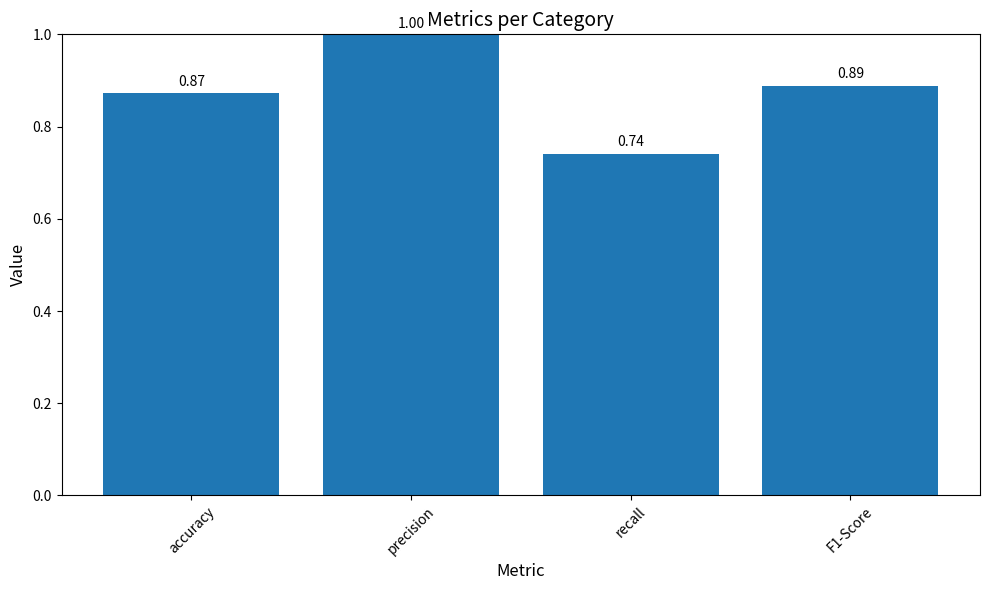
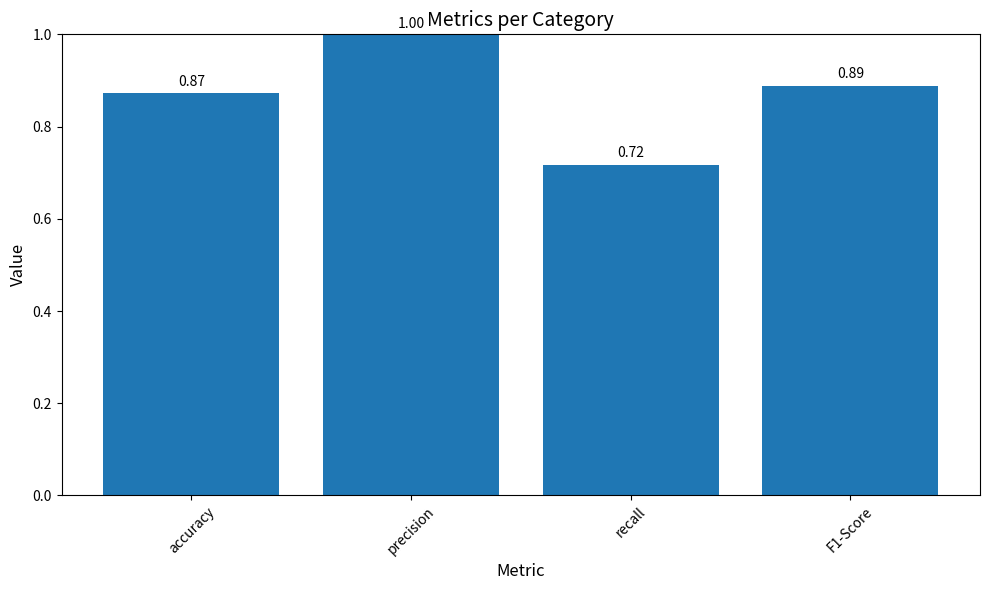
  {
    "accuracy": 0.87,
    "precision": 1.00,
-   "recall": 0.74,
+   "recall": 0.72,
    "F1-Score": 0.89
  }
